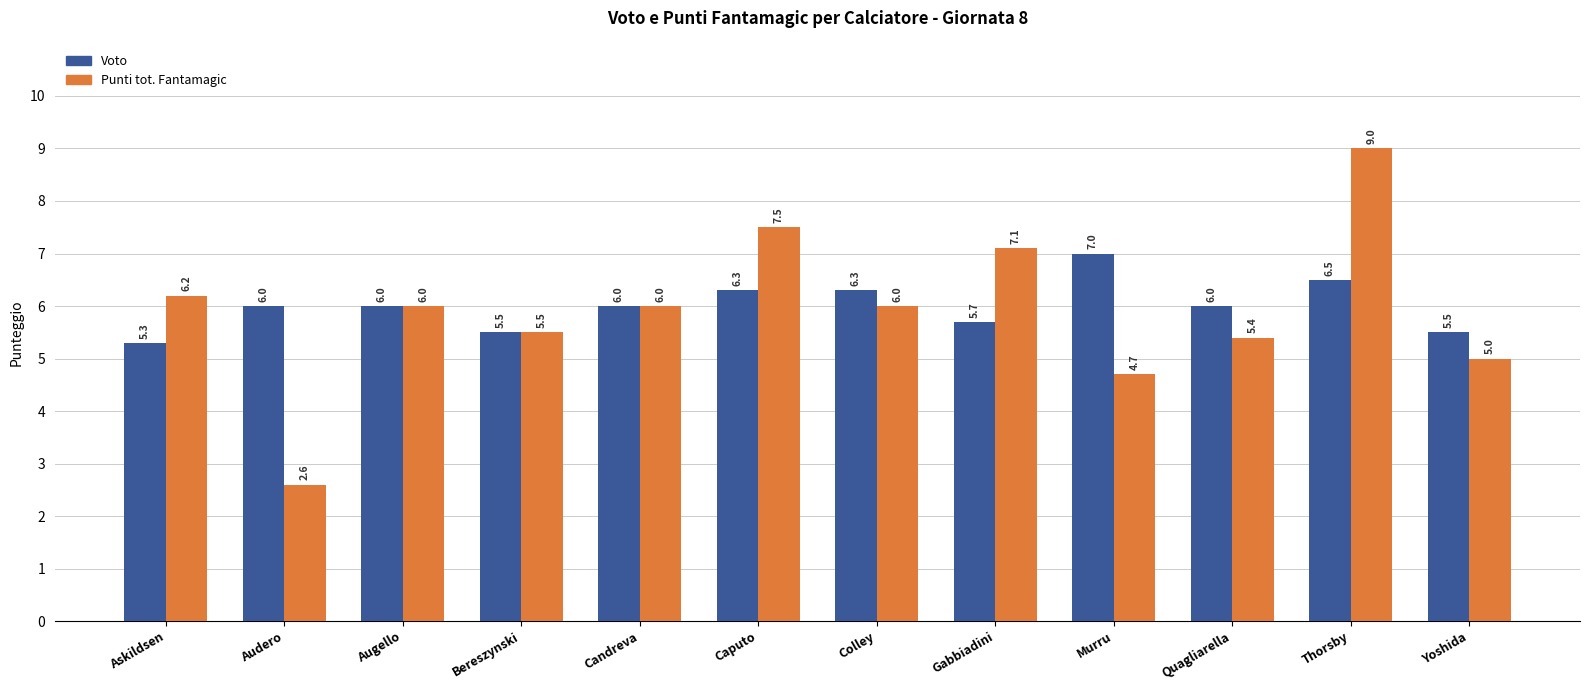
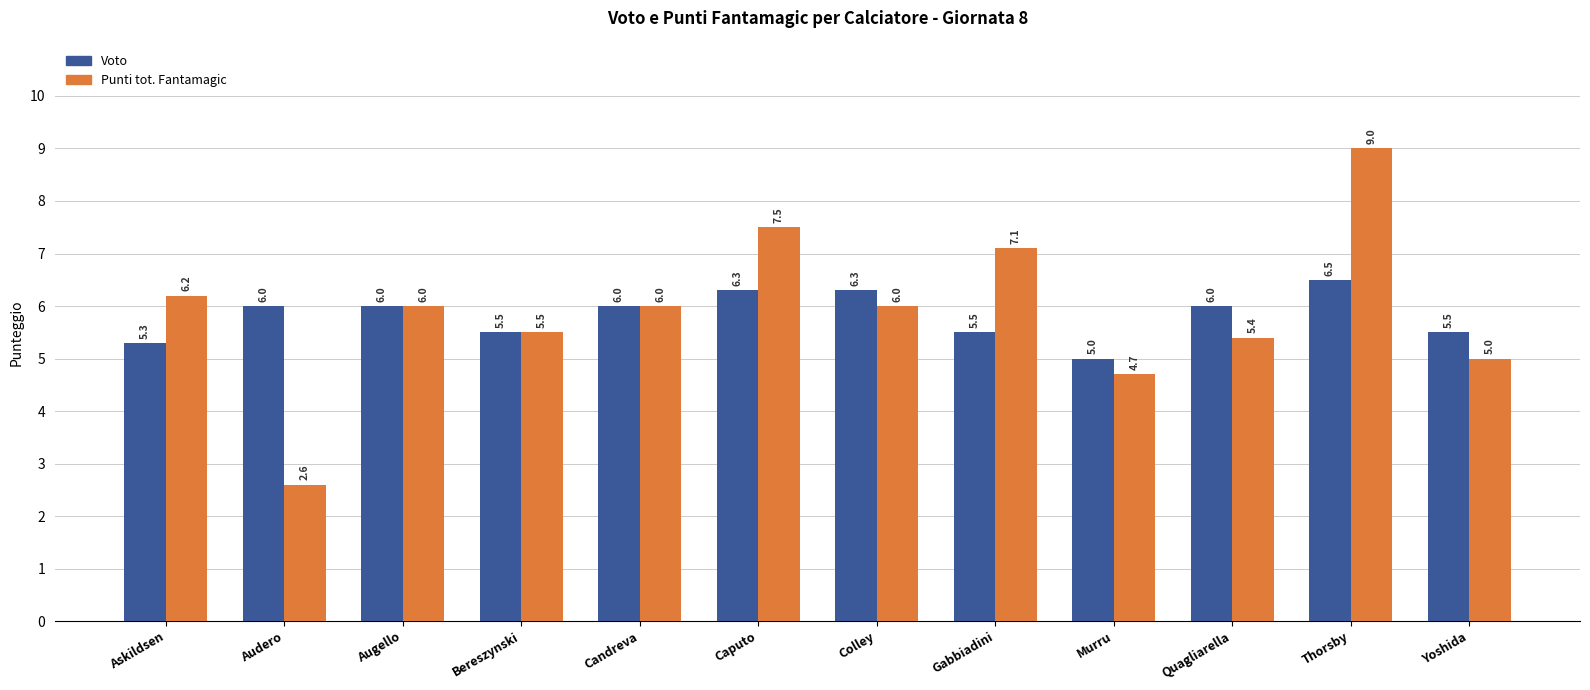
  {
    "Voto": {
      "Askildsen": 5.3,
      "Audero": 6.0,
      "Augello": 6.0,
      "Bereszynski": 5.5,
      "Candreva": 6.0,
      "Caputo": 6.3,
      "Colley": 6.3,
-     "Gabbiadini": 5.7,
-     "Murru": 7.0,
+     "Gabbiadini": 5.5,
+     "Murru": 5.0,
      "Quagliarella": 6.0,
      "Thorsby": 6.5,
      "Yoshida": 5.5
    },
    "Punti tot. Fantamagic": {
      "Askildsen": 6.2,
      "Audero": 2.6,
      "Augello": 6.0,
      "Bereszynski": 5.5,
      "Candreva": 6.0,
      "Caputo": 7.5,
      "Colley": 6.0,
      "Gabbiadini": 7.1,
      "Murru": 4.7,
      "Quagliarella": 5.4,
      "Thorsby": 9.0,
      "Yoshida": 5.0
    }
  }
